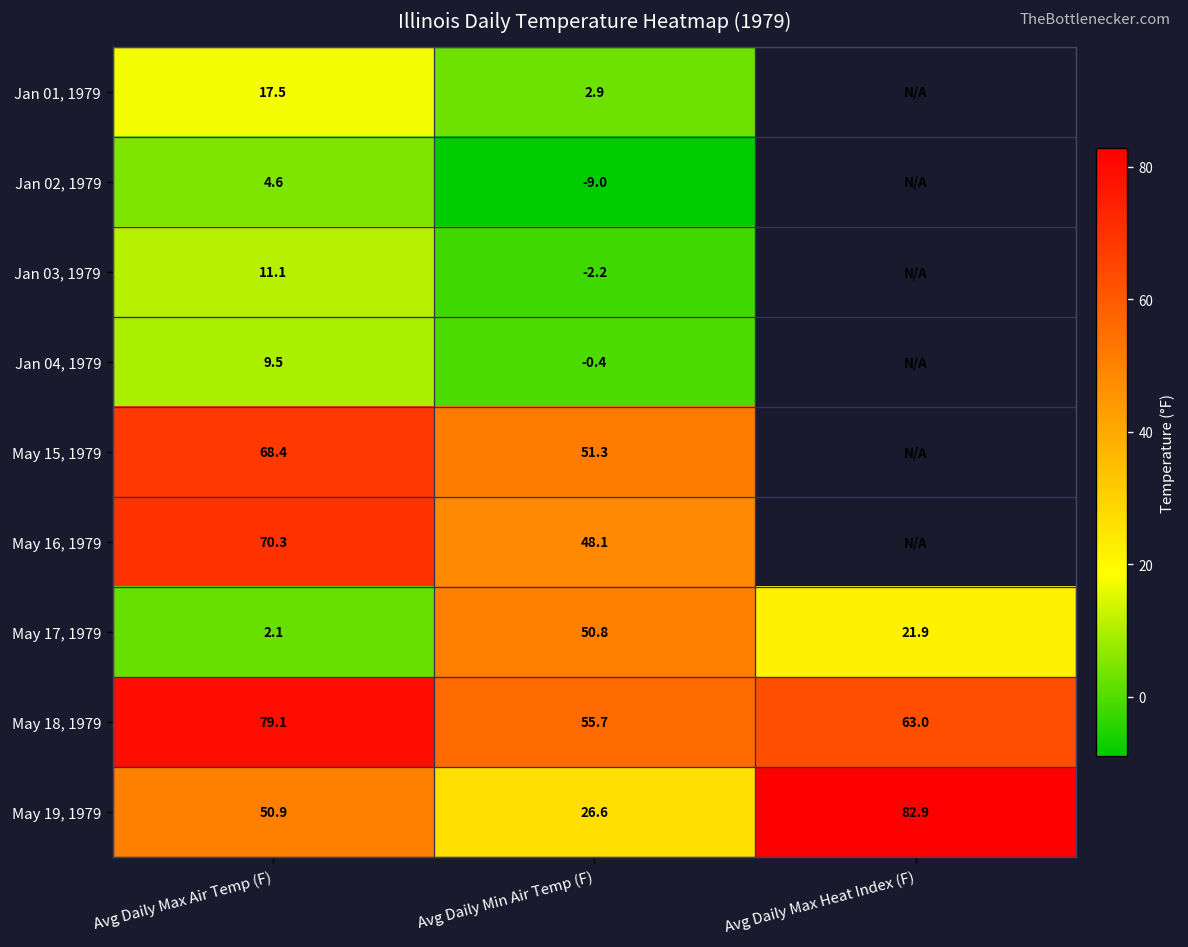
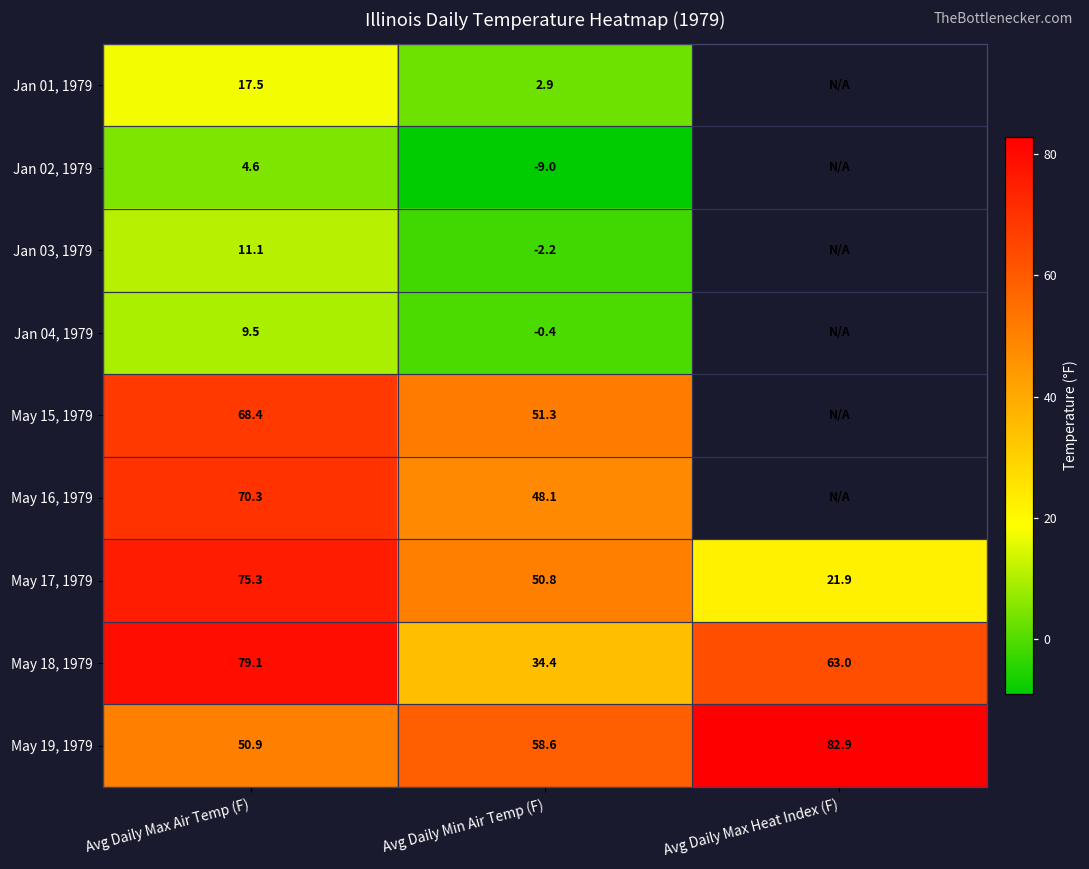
  {
    "Jan 01, 1979": {
      "Avg Daily Max Air Temp (F)": 17.5,
      "Avg Daily Min Air Temp (F)": 2.9
    },
    "Jan 02, 1979": {
      "Avg Daily Max Air Temp (F)": 4.6,
      "Avg Daily Min Air Temp (F)": -9.0
    },
    "Jan 03, 1979": {
      "Avg Daily Max Air Temp (F)": 11.1,
      "Avg Daily Min Air Temp (F)": -2.2
    },
    "Jan 04, 1979": {
      "Avg Daily Max Air Temp (F)": 9.5,
      "Avg Daily Min Air Temp (F)": -0.4
    },
    "May 15, 1979": {
      "Avg Daily Max Air Temp (F)": 68.4,
      "Avg Daily Min Air Temp (F)": 51.3
    },
    "May 16, 1979": {
      "Avg Daily Max Air Temp (F)": 70.3,
      "Avg Daily Min Air Temp (F)": 48.1
    },
    "May 17, 1979": {
-     "Avg Daily Max Air Temp (F)": 2.1,
+     "Avg Daily Max Air Temp (F)": 75.3,
      "Avg Daily Min Air Temp (F)": 50.8,
      "Avg Daily Max Heat Index (F)": 21.9
    },
    "May 18, 1979": {
      "Avg Daily Max Air Temp (F)": 79.1,
-     "Avg Daily Min Air Temp (F)": 55.7,
+     "Avg Daily Min Air Temp (F)": 34.4,
      "Avg Daily Max Heat Index (F)": 63.0
    },
    "May 19, 1979": {
      "Avg Daily Max Air Temp (F)": 50.9,
-     "Avg Daily Min Air Temp (F)": 26.6,
+     "Avg Daily Min Air Temp (F)": 58.6,
      "Avg Daily Max Heat Index (F)": 82.9
    }
  }
